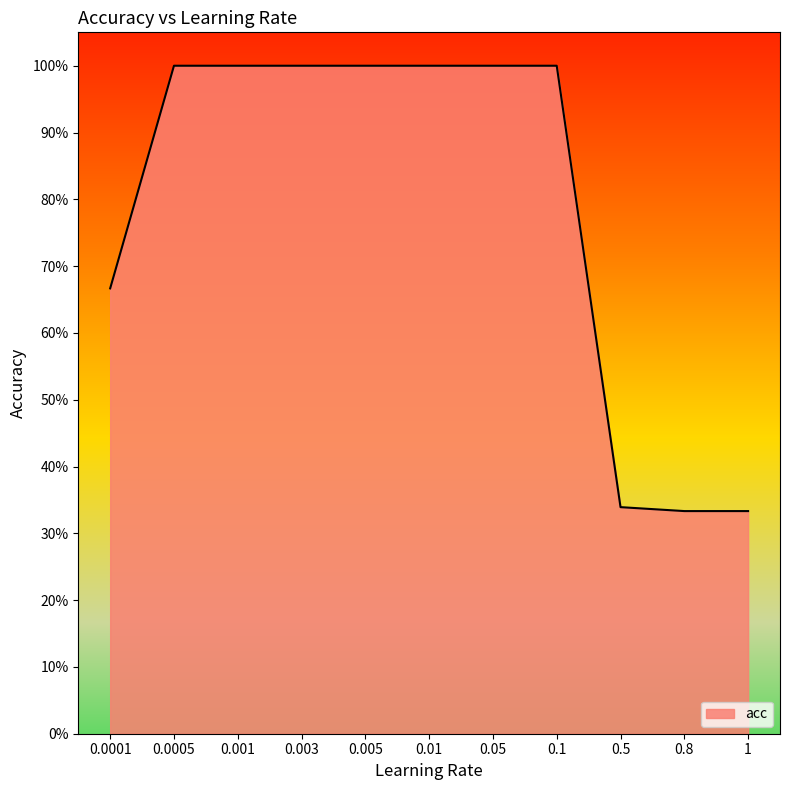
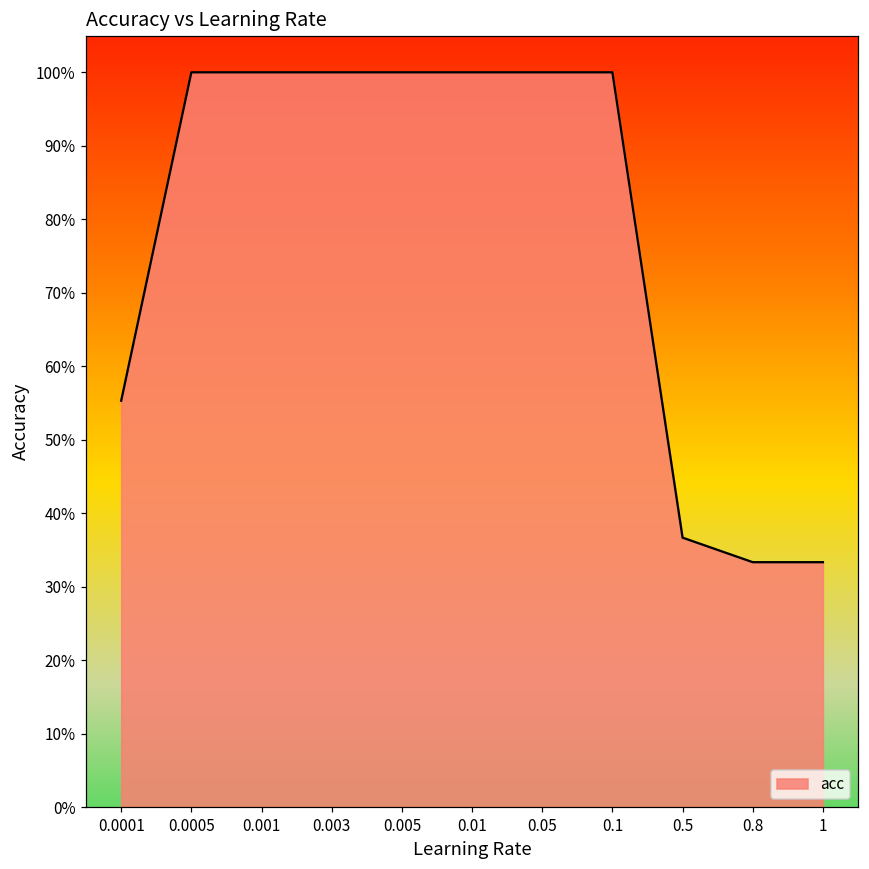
  {
-   "0.0001": "67%",
+   "0.0001": "55%",
    "0.0005": "100%",
    "0.001": "100%",
    "0.003": "100%",
    "0.005": "100%",
    "0.01": "100%",
    "0.05": "100%",
    "0.1": "100%",
-   "0.5": "34%",
+   "0.5": "37%",
    "0.8": "33%",
    "1": "33%"
  }
